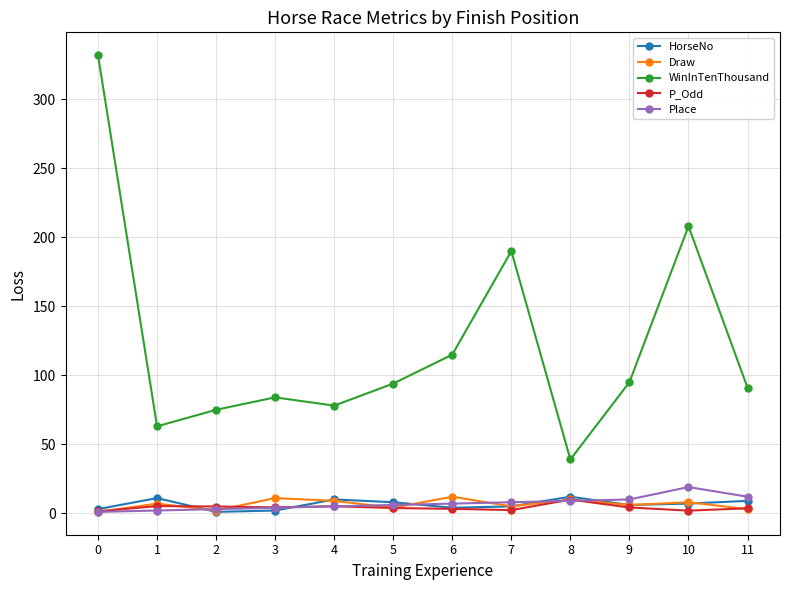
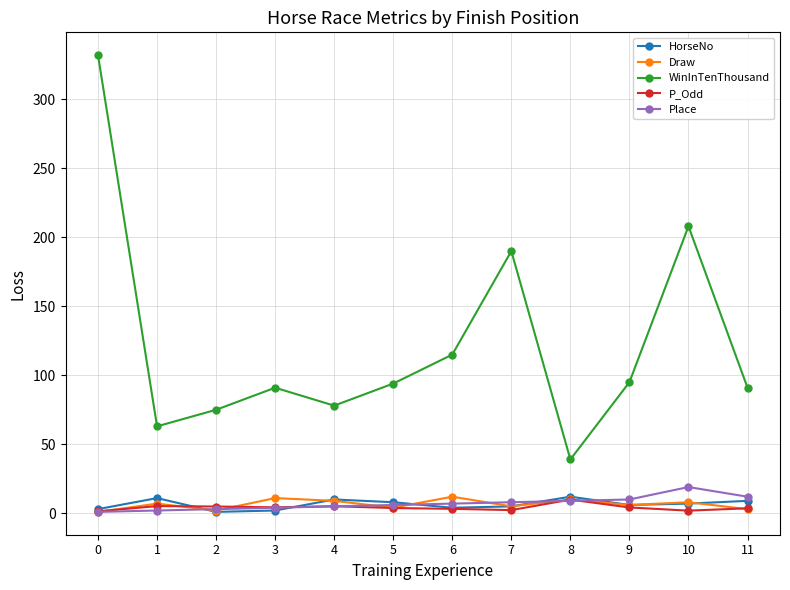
  {
    "HorseNo": {
      "1": 11,
      "3": 2,
      "5": 8,
      "8": 12,
      "11": 9
    },
    "Draw": {
      "3": 11,
      "6": 12
    },
    "WinInTenThousand": {
      "0": 332,
      "1": 63,
      "2": 75,
-     "3": 84,
+     "3": 91,
      "4": 78,
      "5": 94,
      "6": 115,
      "7": 190,
      "8": 39,
      "9": 95,
      "10": 208,
      "11": 91
    },
    "P_Odd": {
      "2": 5,
      "7": 2,
      "10": 2
    },
    "Place": {
      "1": 2,
      "5": 6,
      "6": 7,
      "7": 8,
      "9": 10,
      "10": 19,
      "11": 12
    }
  }
